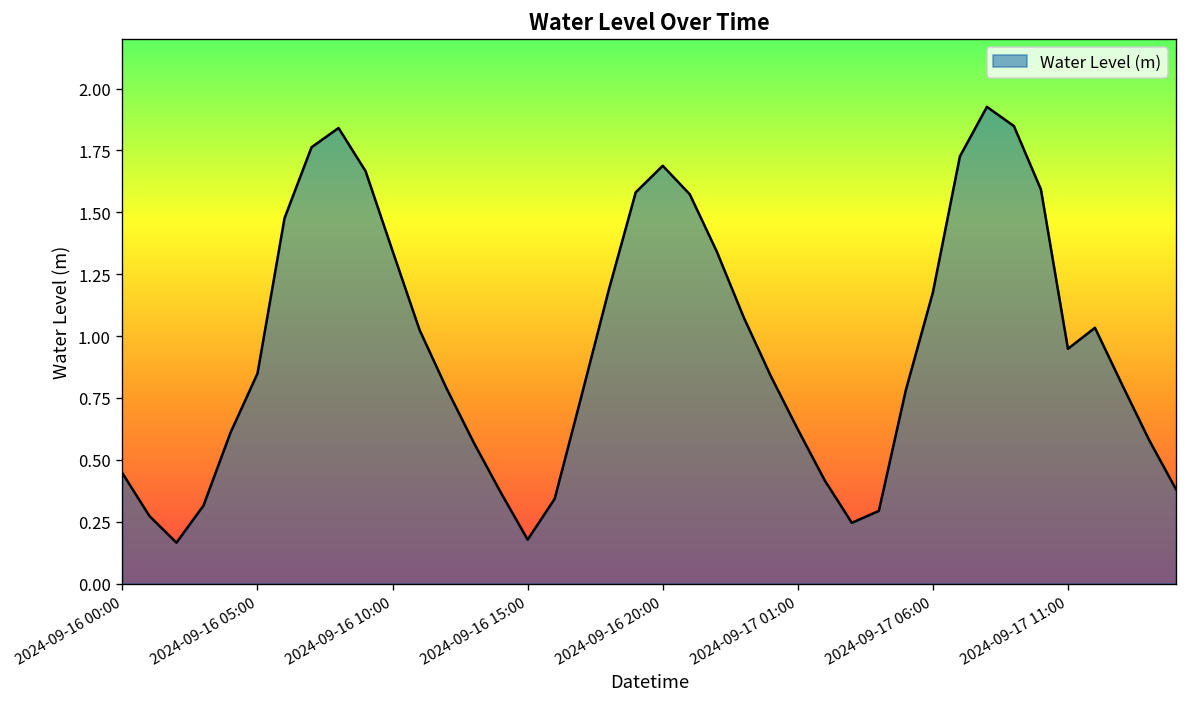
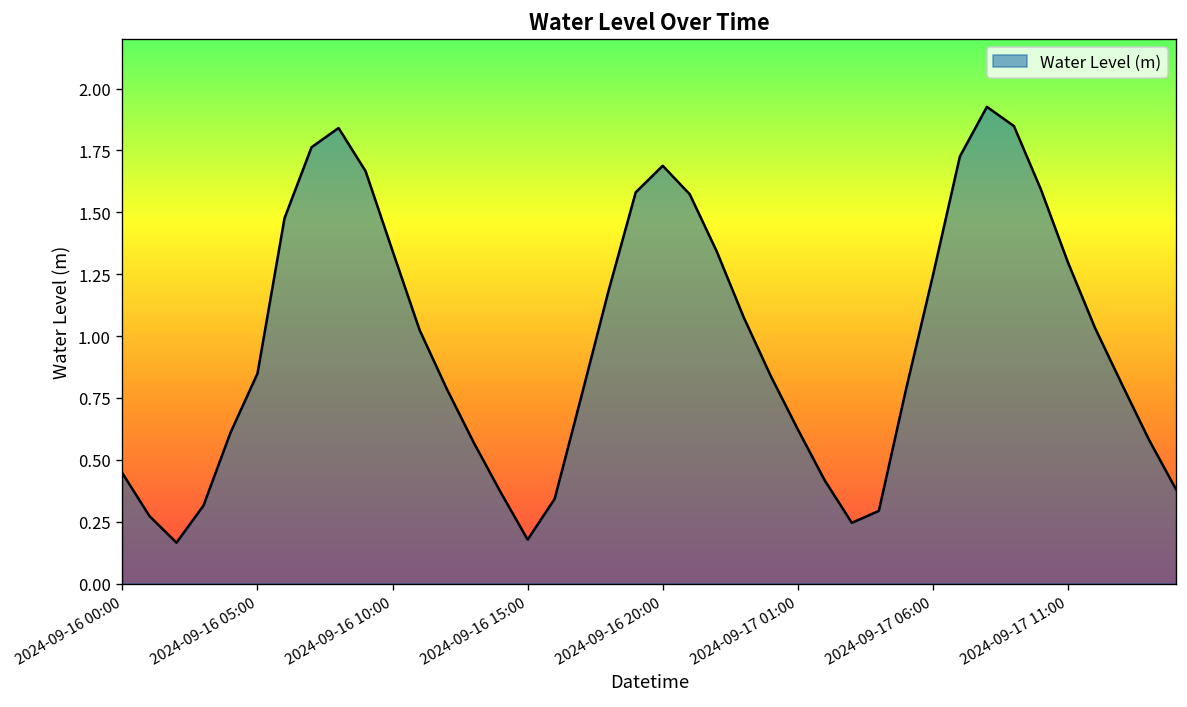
  {
    "2024-09-16 00:00": 0.45,
    "2024-09-16 05:00": 0.85,
    "2024-09-16 10:00": 1.34,
    "2024-09-16 15:00": 0.18,
    "2024-09-16 20:00": 1.69,
    "2024-09-17 01:00": 0.62,
-   "2024-09-17 06:00": 1.18,
-   "2024-09-17 11:00": 0.95
+   "2024-09-17 06:00": 1.24,
+   "2024-09-17 11:00": 1.30
  }
